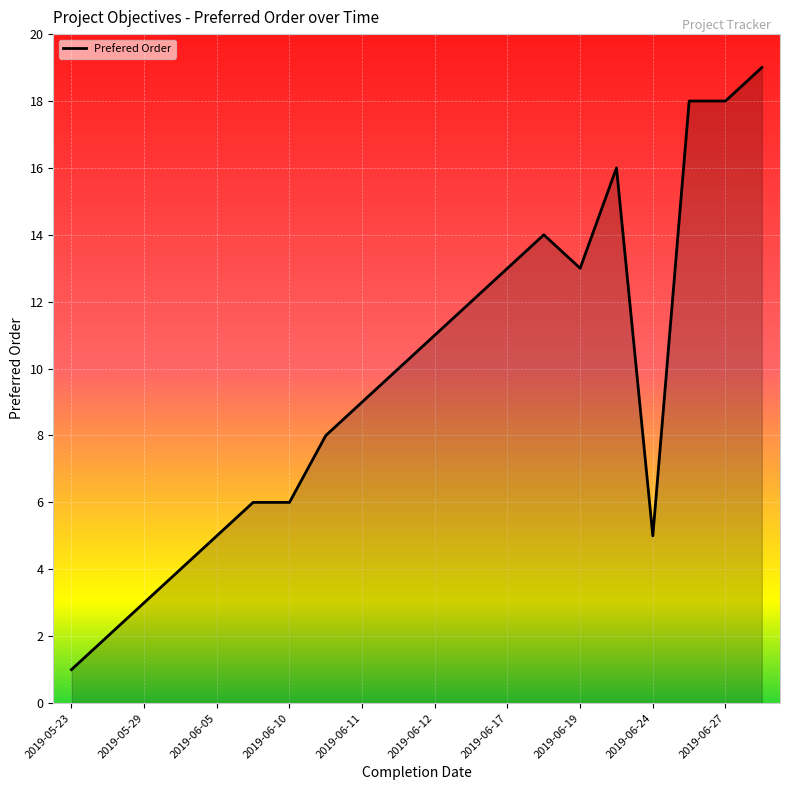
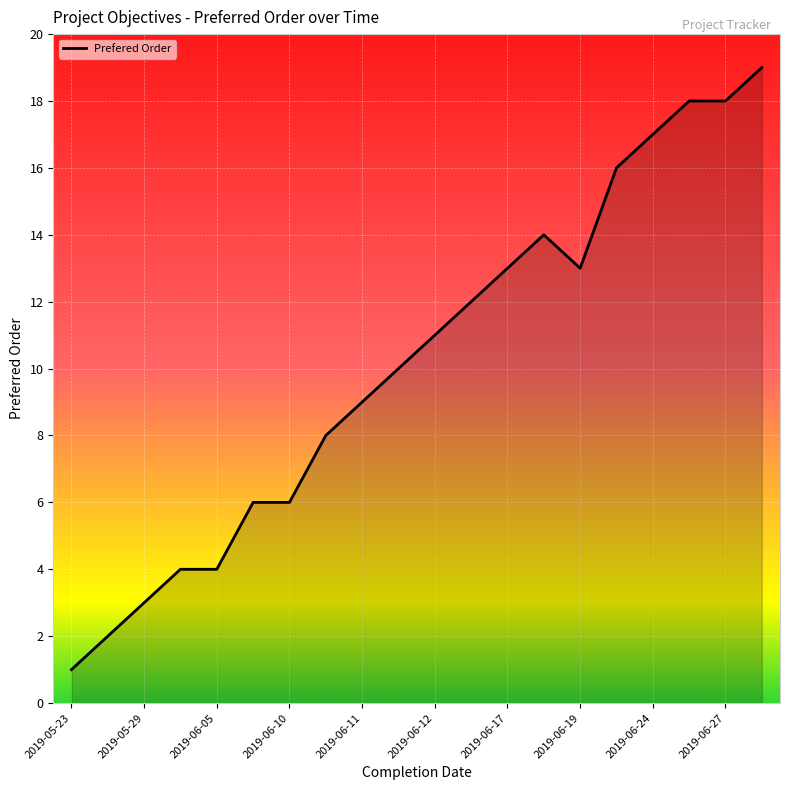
  {
    "2019-05-23": 1,
    "2019-05-29": 3,
-   "2019-06-05": 5,
+   "2019-06-05": 4,
    "2019-06-10": 6,
    "2019-06-19": 13,
-   "2019-06-24": 5,
+   "2019-06-24": 17,
    "2019-06-27": 18
  }
